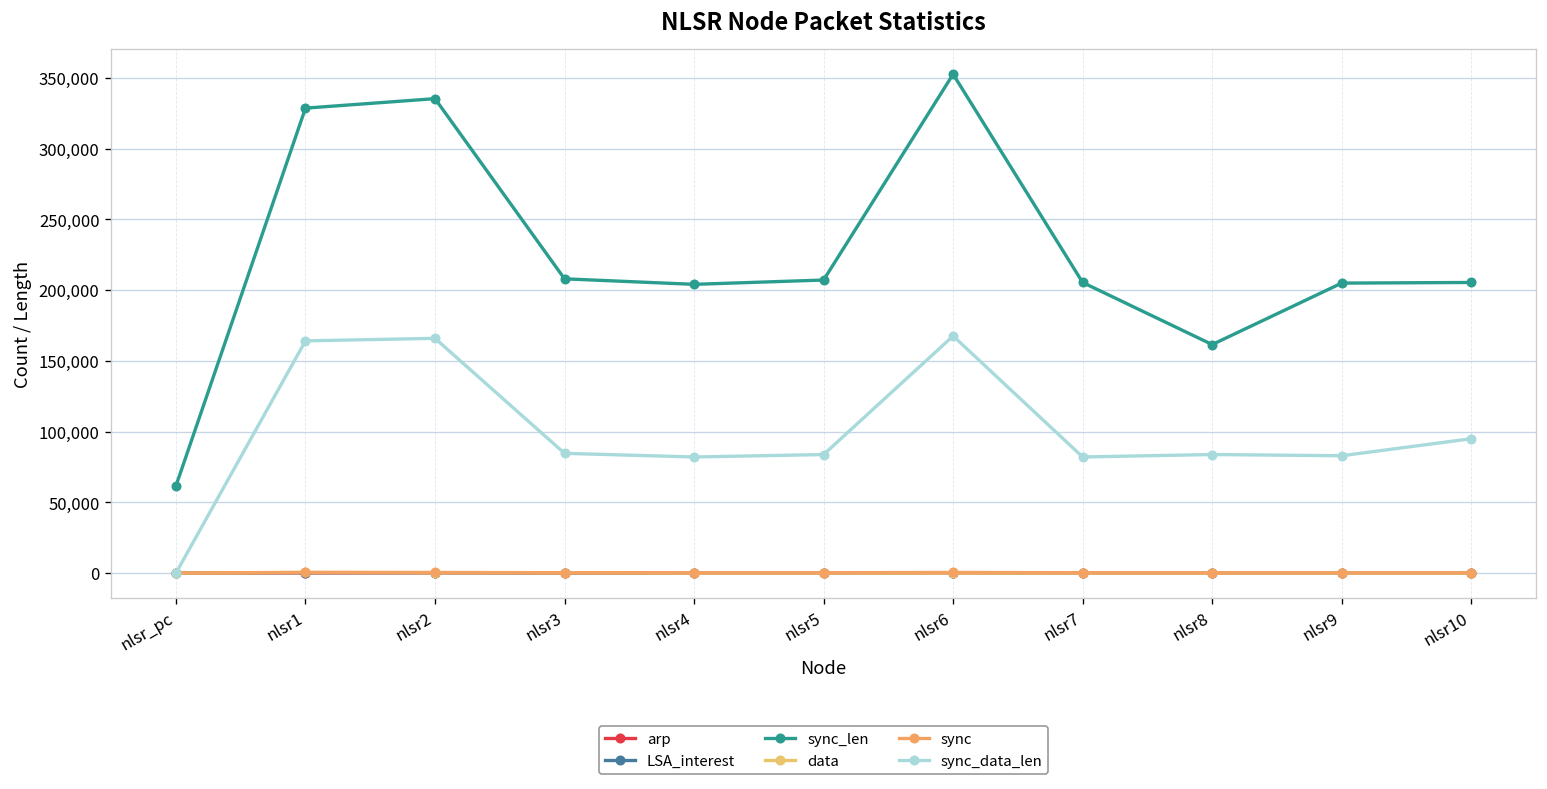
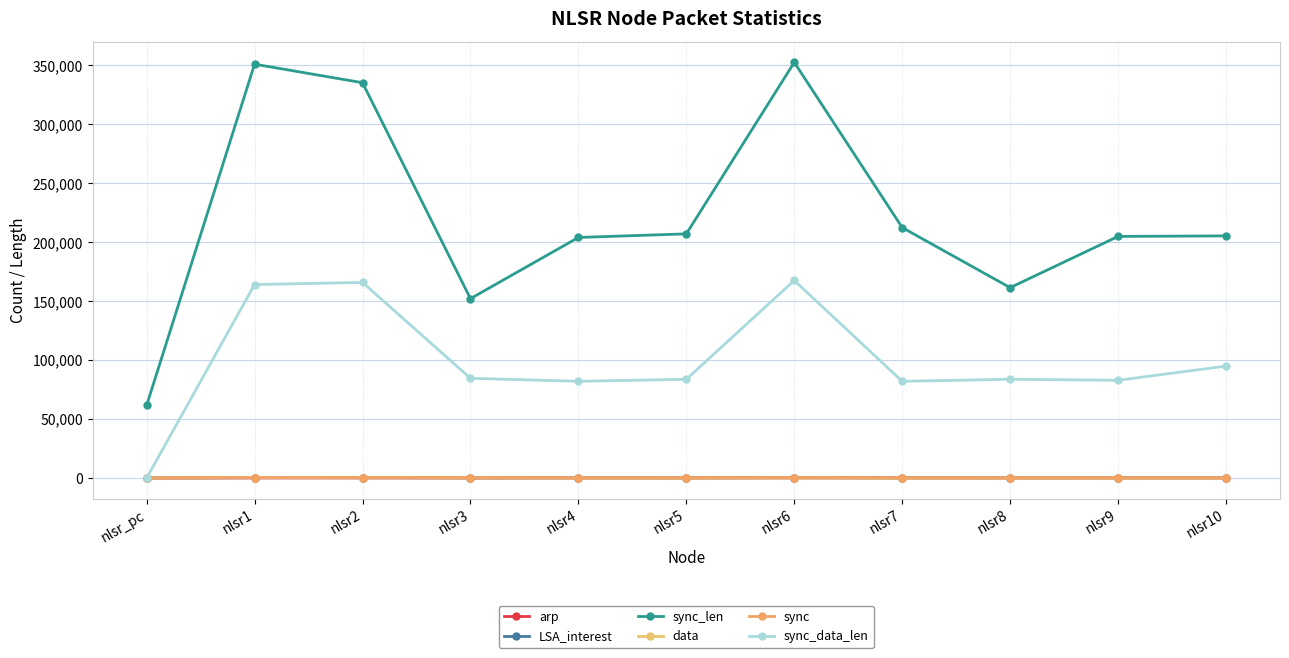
  {
    "sync": {
      "nlsr1": "0",
      "nlsr2": "0",
      "nlsr3": "0",
      "nlsr4": "0",
      "nlsr5": "0",
      "nlsr6": "0",
      "nlsr7": "0",
      "nlsr8": "0",
      "nlsr9": "0",
      "nlsr10": "0"
    },
    "sync_len": {
      "nlsr_pc": "62,000",
-     "nlsr1": "329,000",
+     "nlsr1": "351,000",
      "nlsr2": "335,000",
-     "nlsr3": "208,000",
+     "nlsr3": "152,000",
      "nlsr4": "204,000",
      "nlsr5": "207,000",
      "nlsr6": "353,000",
-     "nlsr7": "205,000",
+     "nlsr7": "212,000",
      "nlsr8": "162,000",
      "nlsr9": "205,000",
      "nlsr10": "205,000"
    },
    "sync_data_len": {
      "nlsr1": "164,000",
      "nlsr2": "166,000",
      "nlsr3": "85,000",
      "nlsr4": "82,000",
      "nlsr5": "84,000",
      "nlsr6": "168,000",
      "nlsr7": "82,000",
      "nlsr8": "84,000",
      "nlsr9": "83,000",
      "nlsr10": "95,000"
    }
  }
